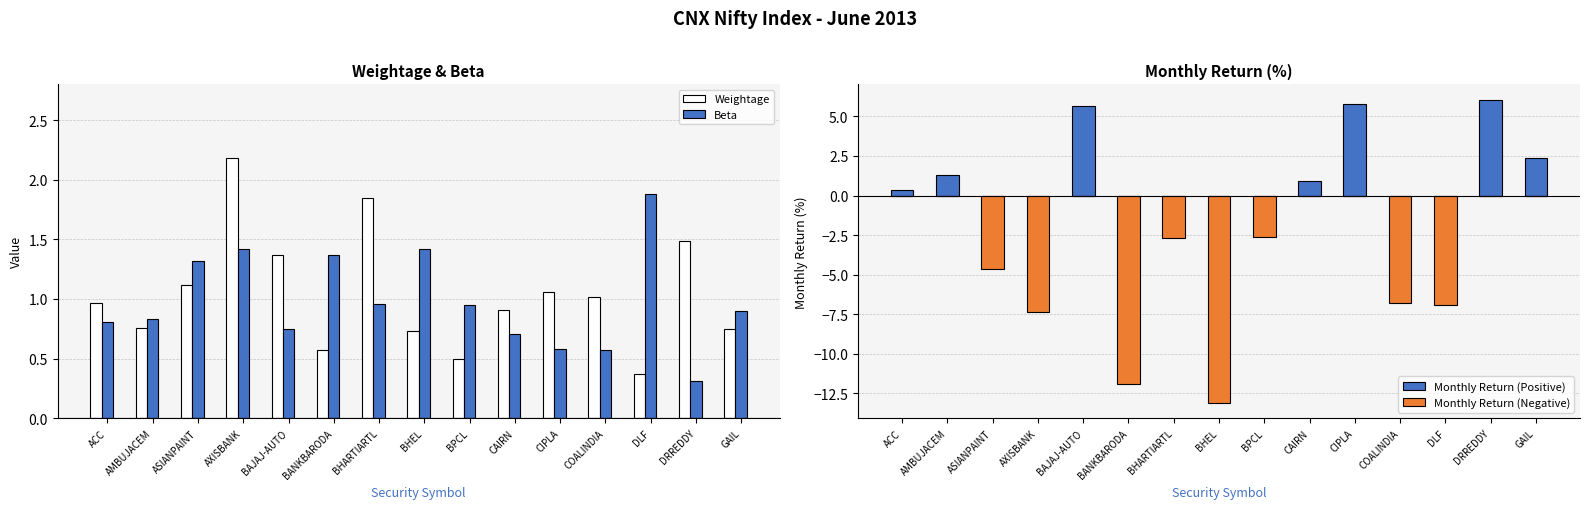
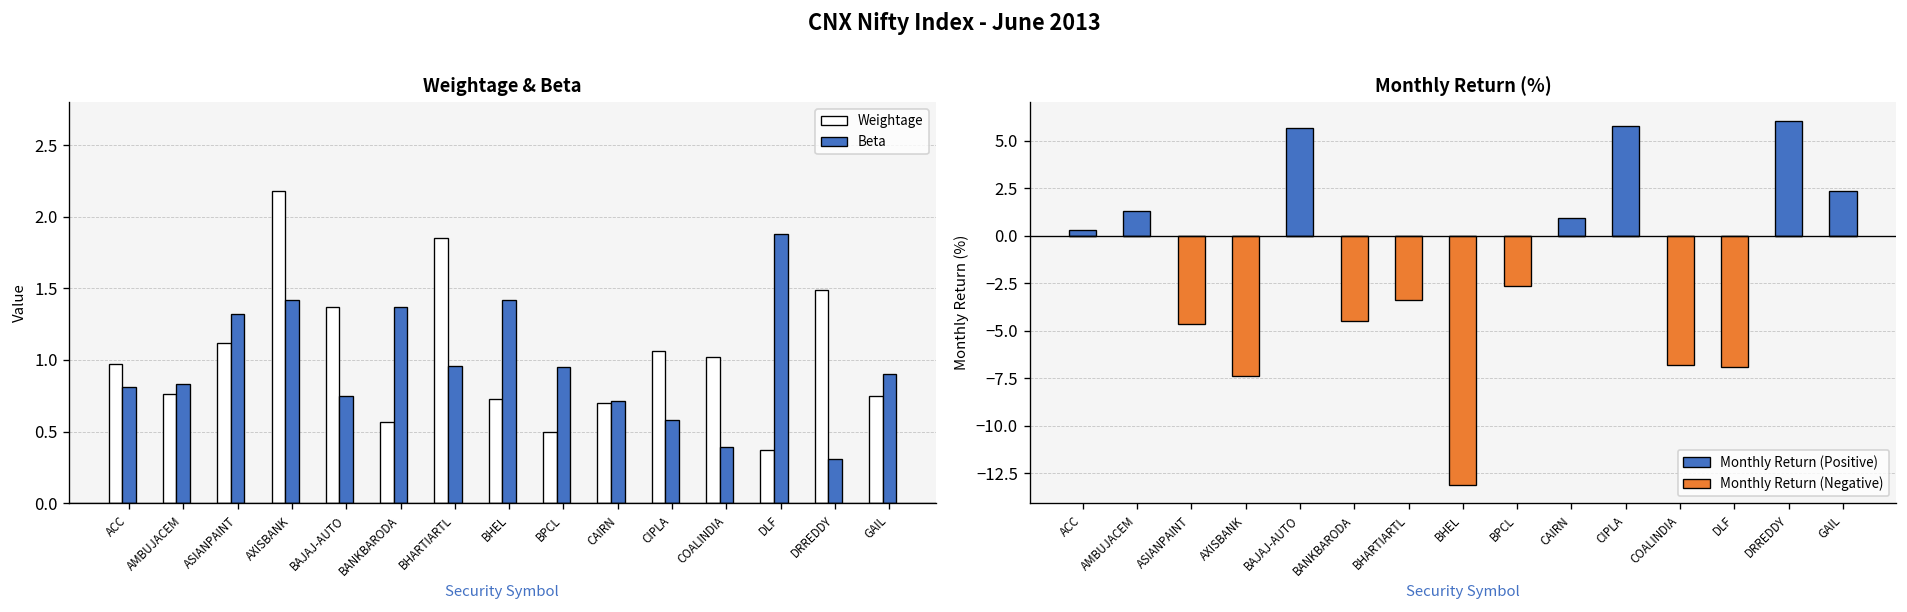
  {
    "Weightage & Beta": {
      "Weightage": {
        "ACC": 0.97,
        "AMBUJACEM": 0.76,
        "ASIANPAINT": 1.12,
        "AXISBANK": 2.18,
        "BAJAJ-AUTO": 1.37,
        "BANKBARODA": 0.57,
        "BHARTIARTL": 1.85,
        "BHEL": 0.73,
        "BPCL": 0.50,
-       "CAIRN": 0.91,
+       "CAIRN": 0.70,
        "CIPLA": 1.06,
        "COALINDIA": 1.02,
        "DLF": 0.37,
        "DRREDDY": 1.49,
        "GAIL": 0.75
      },
      "Beta": {
        "ACC": 0.81,
        "AMBUJACEM": 0.83,
        "ASIANPAINT": 1.32,
        "AXISBANK": 1.42,
        "BAJAJ-AUTO": 0.75,
        "BANKBARODA": 1.37,
        "BHARTIARTL": 0.96,
        "BHEL": 1.42,
        "BPCL": 0.95,
        "CAIRN": 0.71,
        "CIPLA": 0.58,
-       "COALINDIA": 0.57,
+       "COALINDIA": 0.39,
        "DLF": 1.88,
        "DRREDDY": 0.31,
        "GAIL": 0.90
      }
    },
    "Monthly Return (%)": {
      "Monthly Return (Positive)": {
        "ACC": 0.3,
        "AMBUJACEM": 1.3,
        "ASIANPAINT": 0.0,
        "AXISBANK": 0.0,
        "BAJAJ-AUTO": 5.7,
        "BANKBARODA": 0.0,
        "BHARTIARTL": 0.0,
        "BHEL": 0.0,
        "BPCL": 0.0,
        "CAIRN": 0.9,
        "CIPLA": 5.8,
        "COALINDIA": 0.0,
        "DLF": 0.0,
        "DRREDDY": 6.1,
        "GAIL": 2.4
      },
      "Monthly Return (Negative)": {
        "ACC": 0.0,
        "AMBUJACEM": 0.0,
        "ASIANPAINT": -4.7,
        "AXISBANK": -7.4,
        "BAJAJ-AUTO": 0.0,
-       "BANKBARODA": -11.9,
-       "BHARTIARTL": -2.7,
+       "BANKBARODA": -4.5,
+       "BHARTIARTL": -3.4,
        "BHEL": -13.1,
        "BPCL": -2.6,
        "CAIRN": 0.0,
        "CIPLA": 0.0,
        "COALINDIA": -6.8,
        "DLF": -6.9,
        "DRREDDY": 0.0,
        "GAIL": 0.0
      }
    }
  }
